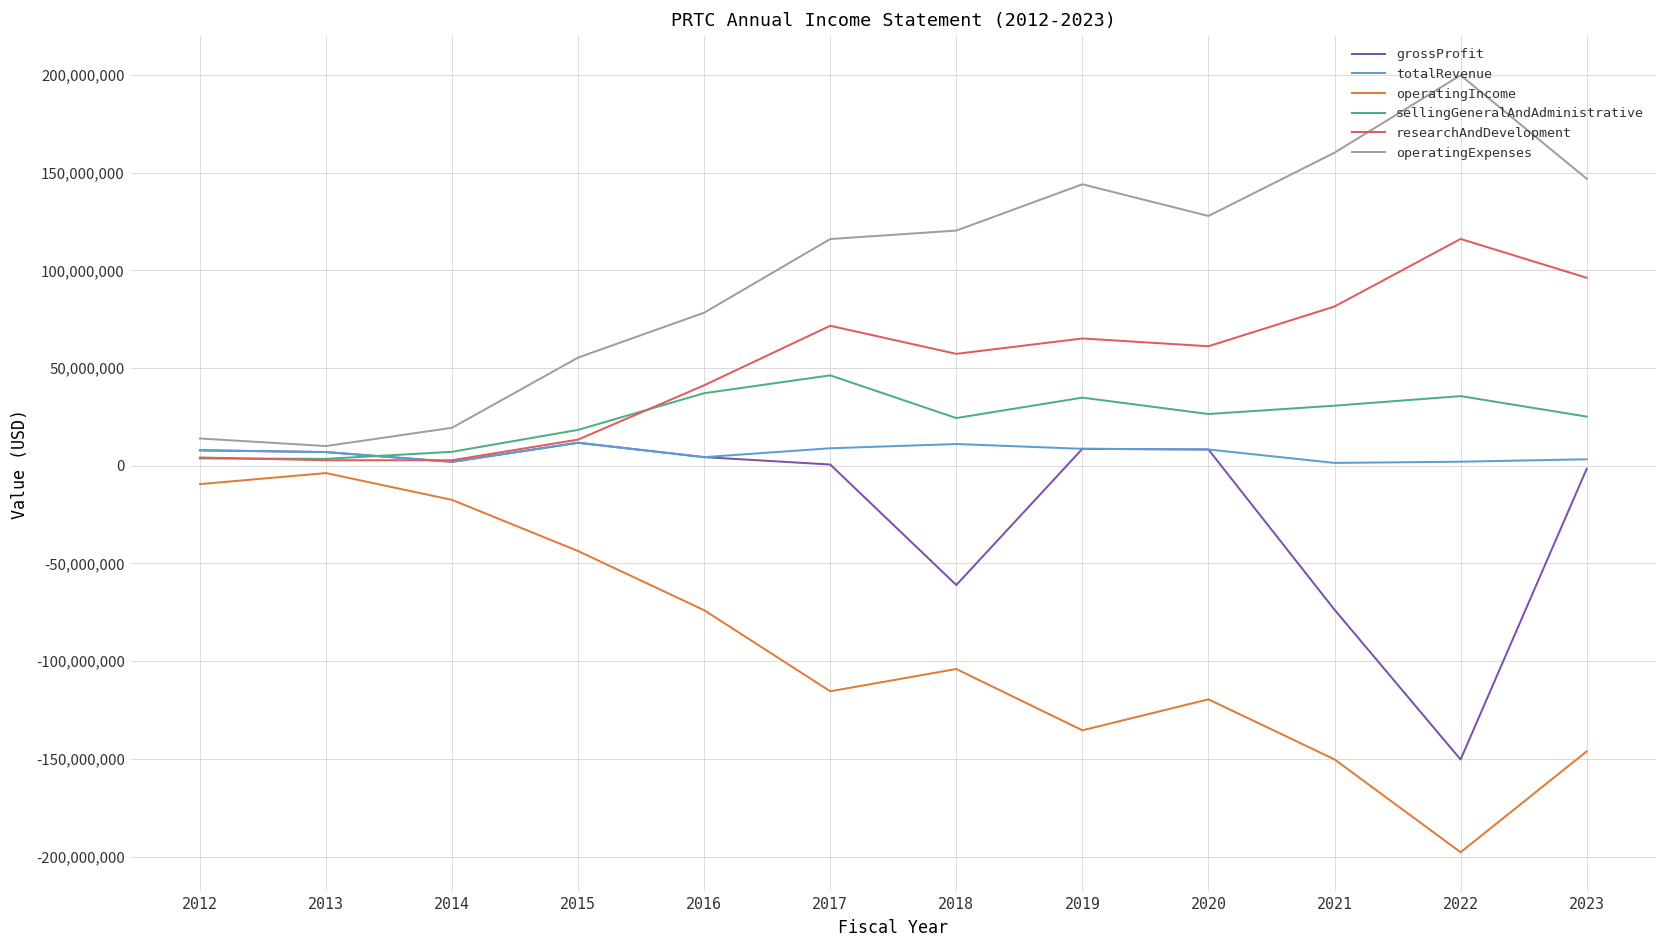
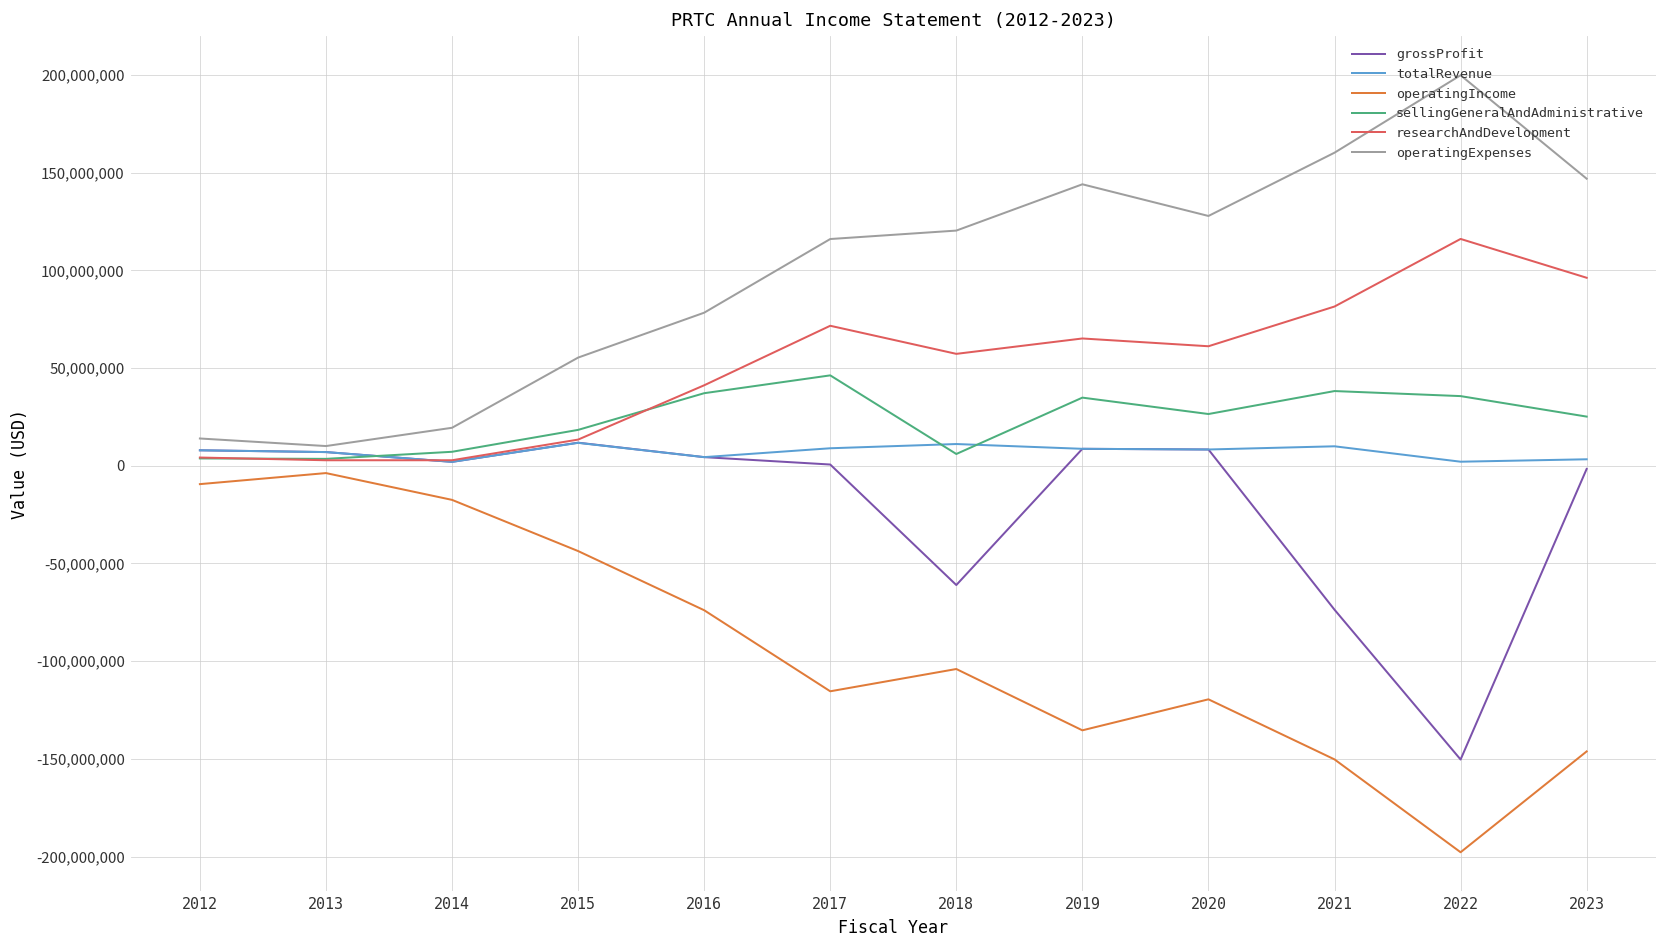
  {
    "grossProfit": {
      "2017": "1,000,000",
      "2018": "-61,000,000",
      "2021": "-74,000,000",
      "2022": "-150,000,000",
      "2023": "-2,000,000"
    },
    "totalRevenue": {
      "2017": "9,000,000",
      "2018": "11,000,000",
-     "2021": "1,000,000",
+     "2021": "10,000,000",
      "2022": "2,000,000",
      "2023": "3,000,000"
    },
    "sellingGeneralAndAdministrative": {
      "2014": "7,000,000",
      "2015": "18,000,000",
      "2016": "37,000,000",
      "2017": "46,000,000",
-     "2018": "24,000,000",
+     "2018": "6,000,000",
      "2019": "35,000,000",
      "2020": "26,000,000",
-     "2021": "31,000,000",
+     "2021": "38,000,000",
      "2022": "36,000,000",
      "2023": "25,000,000"
    },
    "operatingExpenses": {
      "2012": "14,000,000",
      "2013": "10,000,000",
      "2014": "19,000,000",
      "2015": "55,000,000",
      "2016": "78,000,000",
      "2017": "116,000,000",
      "2018": "120,000,000",
      "2019": "144,000,000",
      "2020": "128,000,000",
      "2021": "160,000,000",
      "2022": "200,000,000",
      "2023": "147,000,000"
    }
  }
